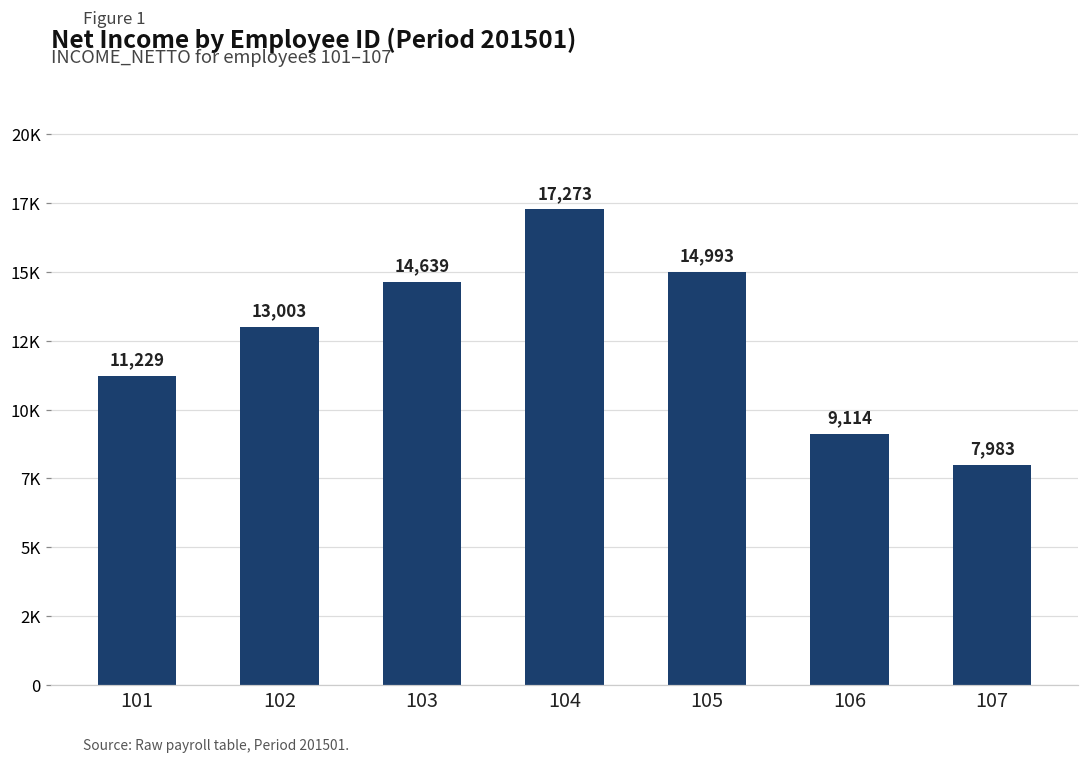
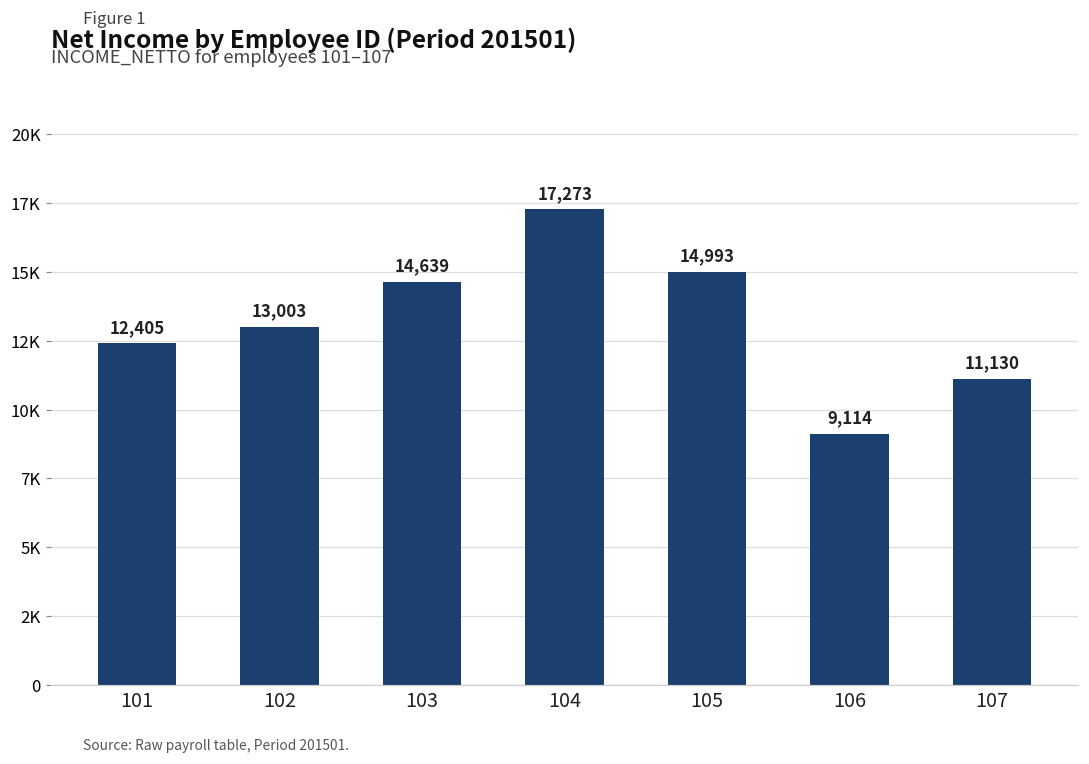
  {
-   "101": "11,229",
+   "101": "12,405",
    "102": "13,003",
    "103": "14,639",
    "104": "17,273",
    "105": "14,993",
    "106": "9,114",
-   "107": "7,983"
+   "107": "11,130"
  }
